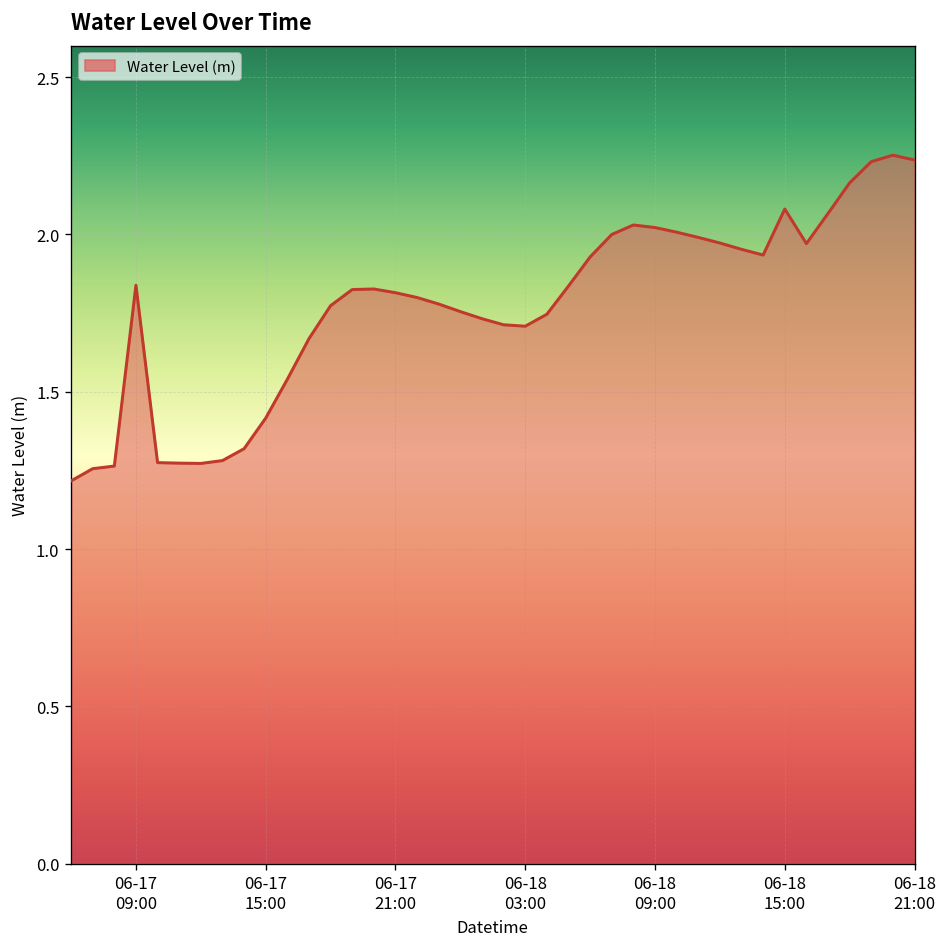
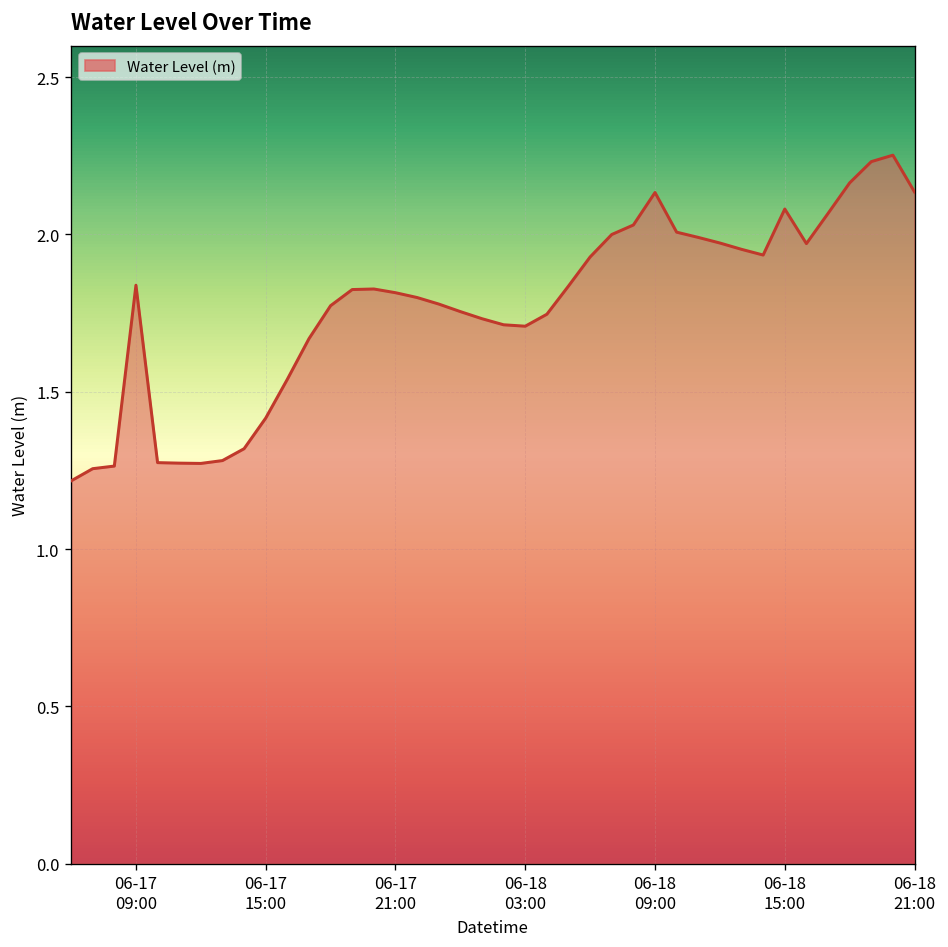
  {
    "06-17 09:00": 1.84,
    "06-17 15:00": 1.42,
    "06-17 21:00": 1.81,
    "06-18 03:00": 1.71,
-   "06-18 09:00": 2.02,
+   "06-18 09:00": 2.13,
    "06-18 15:00": 2.08,
-   "06-18 21:00": 2.24
+   "06-18 21:00": 2.13
  }
